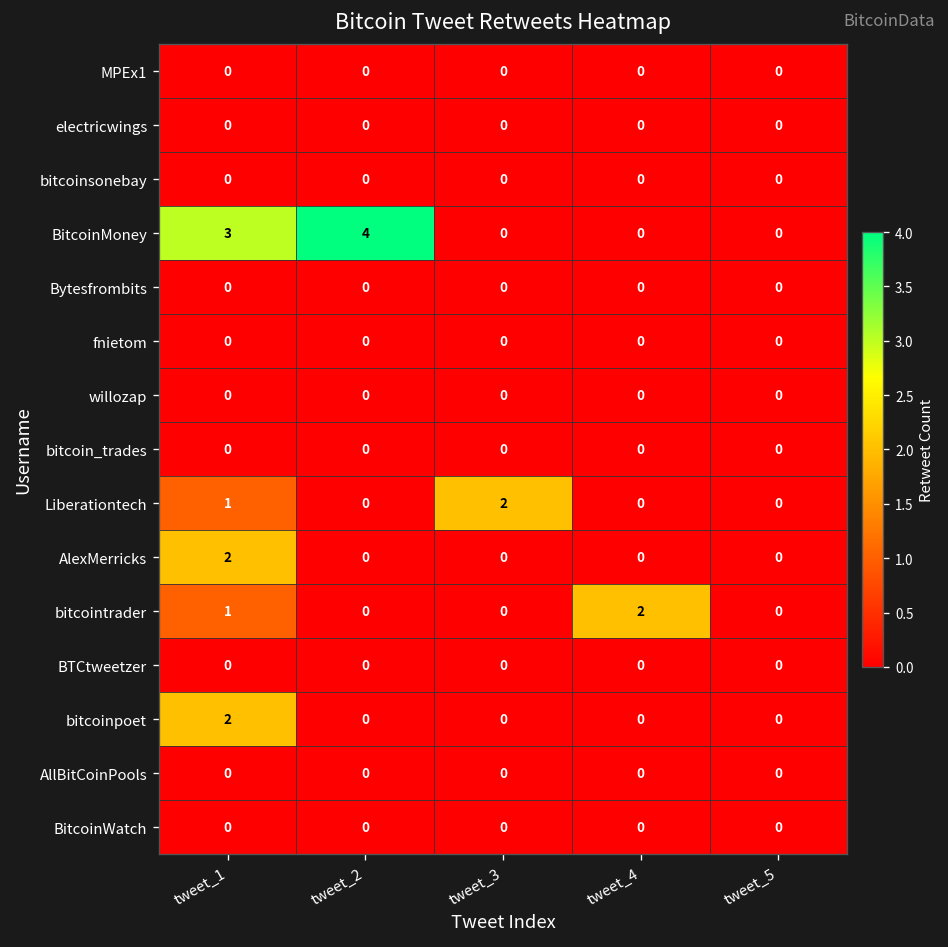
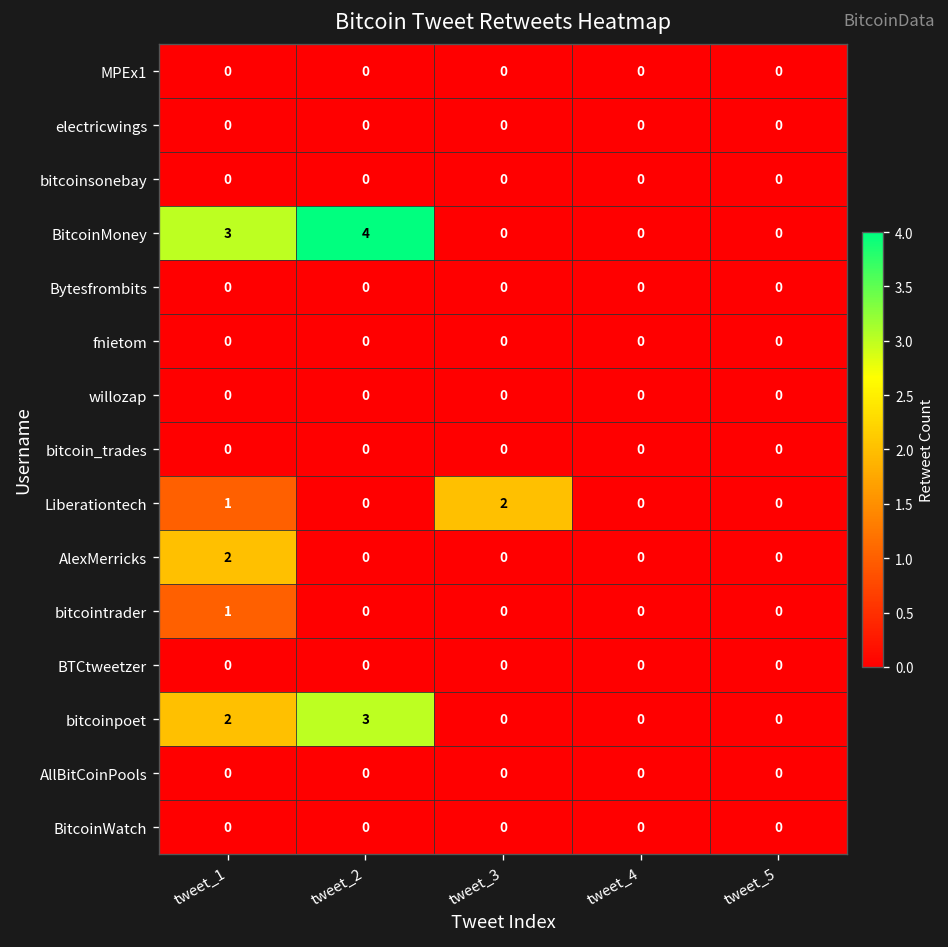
  {
    "MPEx1": {
      "tweet_1": 0,
      "tweet_2": 0,
      "tweet_3": 0,
      "tweet_4": 0,
      "tweet_5": 0
    },
    "electricwings": {
      "tweet_1": 0,
      "tweet_2": 0,
      "tweet_3": 0,
      "tweet_4": 0,
      "tweet_5": 0
    },
    "bitcoinsonebay": {
      "tweet_1": 0,
      "tweet_2": 0,
      "tweet_3": 0,
      "tweet_4": 0,
      "tweet_5": 0
    },
    "BitcoinMoney": {
      "tweet_1": 3,
      "tweet_2": 4,
      "tweet_3": 0,
      "tweet_4": 0,
      "tweet_5": 0
    },
    "Bytesfrombits": {
      "tweet_1": 0,
      "tweet_2": 0,
      "tweet_3": 0,
      "tweet_4": 0,
      "tweet_5": 0
    },
    "fnietom": {
      "tweet_1": 0,
      "tweet_2": 0,
      "tweet_3": 0,
      "tweet_4": 0,
      "tweet_5": 0
    },
    "willozap": {
      "tweet_1": 0,
      "tweet_2": 0,
      "tweet_3": 0,
      "tweet_4": 0,
      "tweet_5": 0
    },
    "bitcoin_trades": {
      "tweet_1": 0,
      "tweet_2": 0,
      "tweet_3": 0,
      "tweet_4": 0,
      "tweet_5": 0
    },
    "Liberationtech": {
      "tweet_1": 1,
      "tweet_2": 0,
      "tweet_3": 2,
      "tweet_4": 0,
      "tweet_5": 0
    },
    "AlexMerricks": {
      "tweet_1": 2,
      "tweet_2": 0,
      "tweet_3": 0,
      "tweet_4": 0,
      "tweet_5": 0
    },
    "bitcointrader": {
      "tweet_1": 1,
      "tweet_2": 0,
      "tweet_3": 0,
-     "tweet_4": 2,
+     "tweet_4": 0,
      "tweet_5": 0
    },
    "BTCtweetzer": {
      "tweet_1": 0,
      "tweet_2": 0,
      "tweet_3": 0,
      "tweet_4": 0,
      "tweet_5": 0
    },
    "bitcoinpoet": {
      "tweet_1": 2,
-     "tweet_2": 0,
+     "tweet_2": 3,
      "tweet_3": 0,
      "tweet_4": 0,
      "tweet_5": 0
    },
    "AllBitCoinPools": {
      "tweet_1": 0,
      "tweet_2": 0,
      "tweet_3": 0,
      "tweet_4": 0,
      "tweet_5": 0
    },
    "BitcoinWatch": {
      "tweet_1": 0,
      "tweet_2": 0,
      "tweet_3": 0,
      "tweet_4": 0,
      "tweet_5": 0
    }
  }
